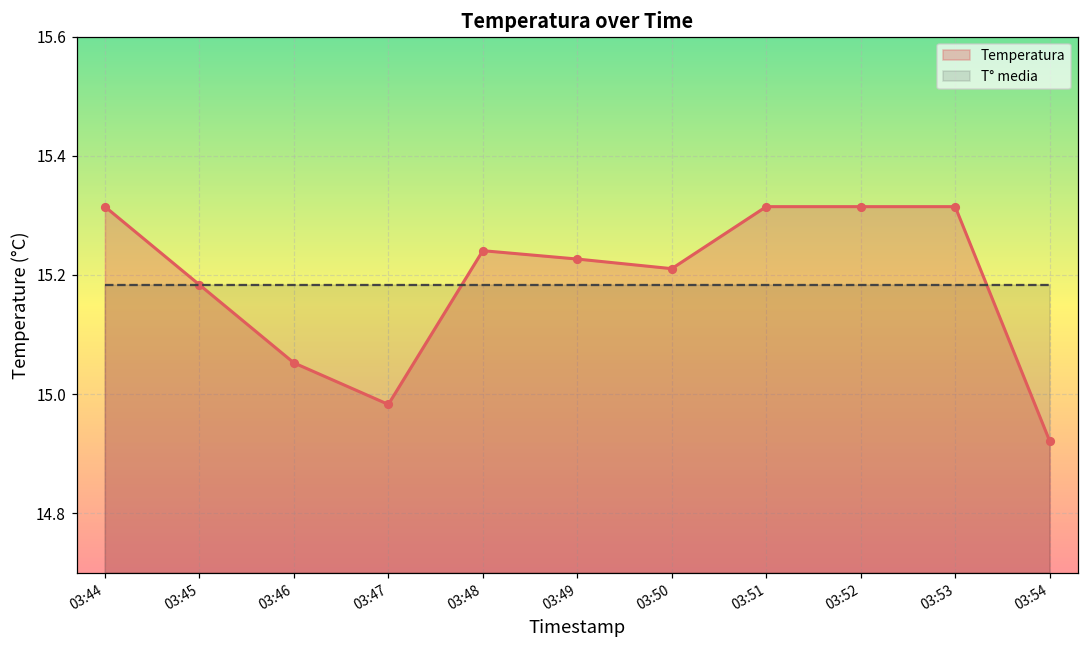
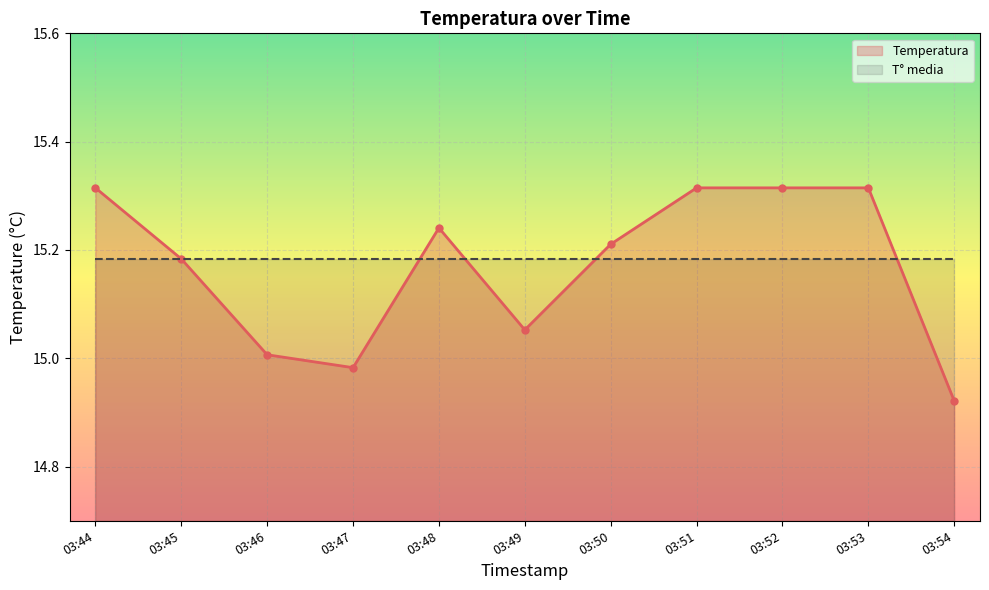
  {
    "Temperatura": {
      "03:44": 15.31,
-     "03:46": 15.05,
+     "03:46": 15.01,
      "03:47": 14.98,
      "03:48": 15.24,
-     "03:49": 15.23,
+     "03:49": 15.05,
      "03:50": 15.21,
      "03:51": 15.31,
      "03:52": 15.31,
      "03:53": 15.31,
      "03:54": 14.92
    },
    "T° media": {
      "03:44": 15.18,
      "03:46": 15.18,
      "03:47": 15.18,
      "03:48": 15.18,
      "03:49": 15.18,
      "03:50": 15.18,
      "03:51": 15.18,
      "03:52": 15.18,
      "03:53": 15.18,
      "03:54": 15.18
    }
  }
